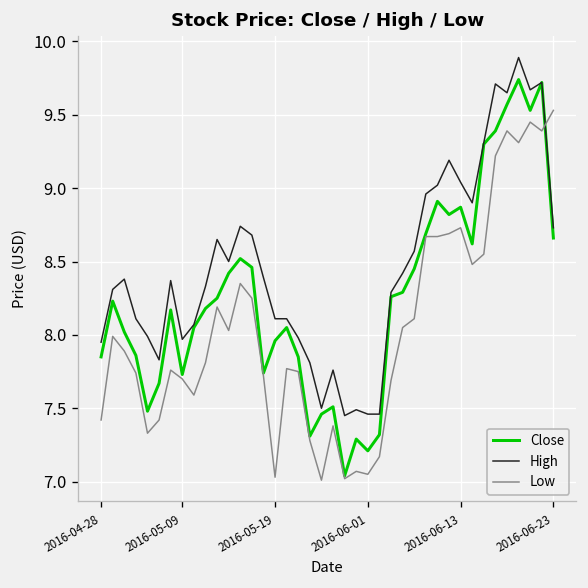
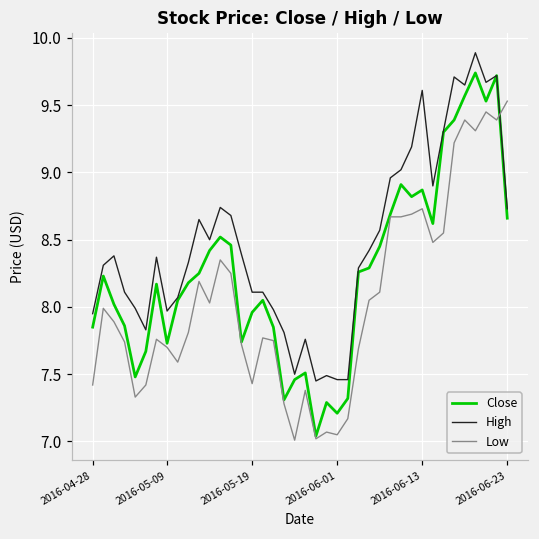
  {
    "Close": {
      "2016-04-28": 7.85,
      "2016-05-09": 7.73,
      "2016-05-19": 7.96,
      "2016-06-01": 7.21,
      "2016-06-13": 8.87,
      "2016-06-23": 8.66
    },
    "High": {
      "2016-04-28": 7.95,
      "2016-05-09": 7.97,
      "2016-05-19": 8.11,
      "2016-06-01": 7.46,
-     "2016-06-13": 9.04,
+     "2016-06-13": 9.61,
      "2016-06-23": 8.73
    },
    "Low": {
      "2016-04-28": 7.42,
      "2016-05-09": 7.70,
-     "2016-05-19": 7.03,
+     "2016-05-19": 7.43,
      "2016-06-01": 7.05,
      "2016-06-13": 8.73,
      "2016-06-23": 9.53
    }
  }
